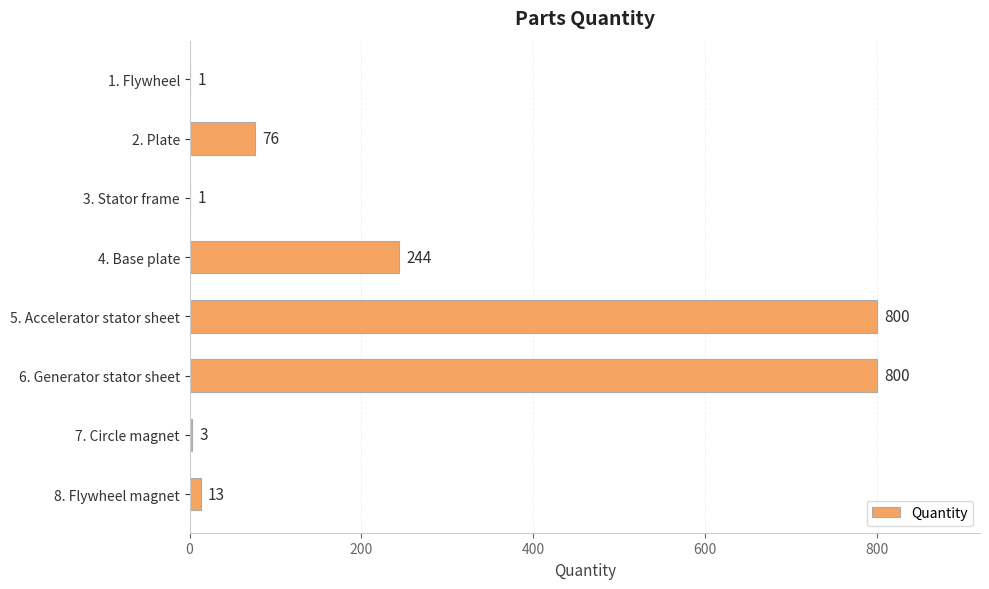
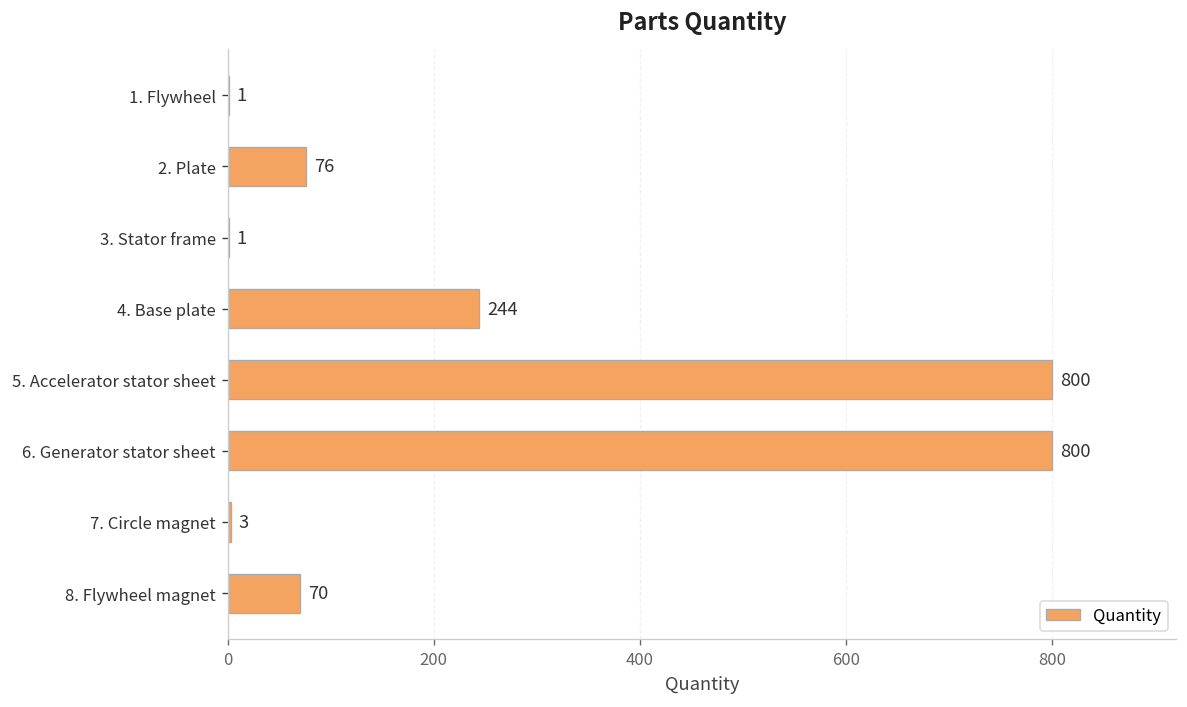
  {
    "1. Flywheel": 1,
    "2. Plate": 76,
    "3. Stator frame": 1,
    "4. Base plate": 244,
    "5. Accelerator stator sheet": 800,
    "6. Generator stator sheet": 800,
    "7. Circle magnet": 3,
-   "8. Flywheel magnet": 13
+   "8. Flywheel magnet": 70
  }
